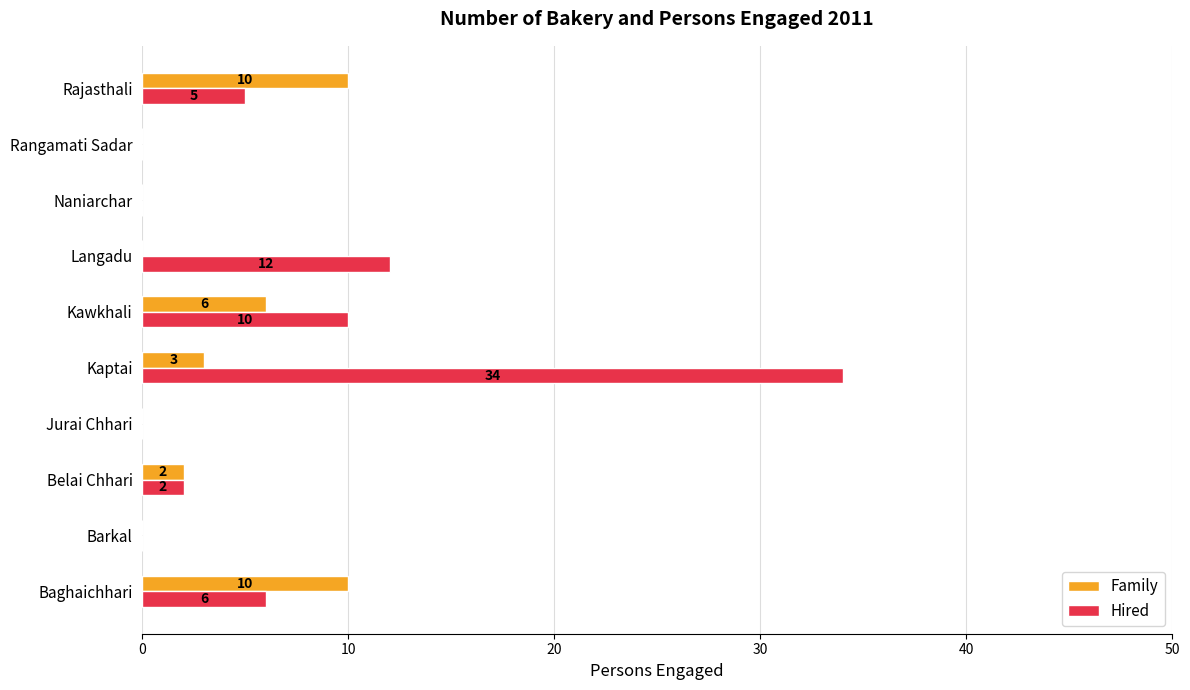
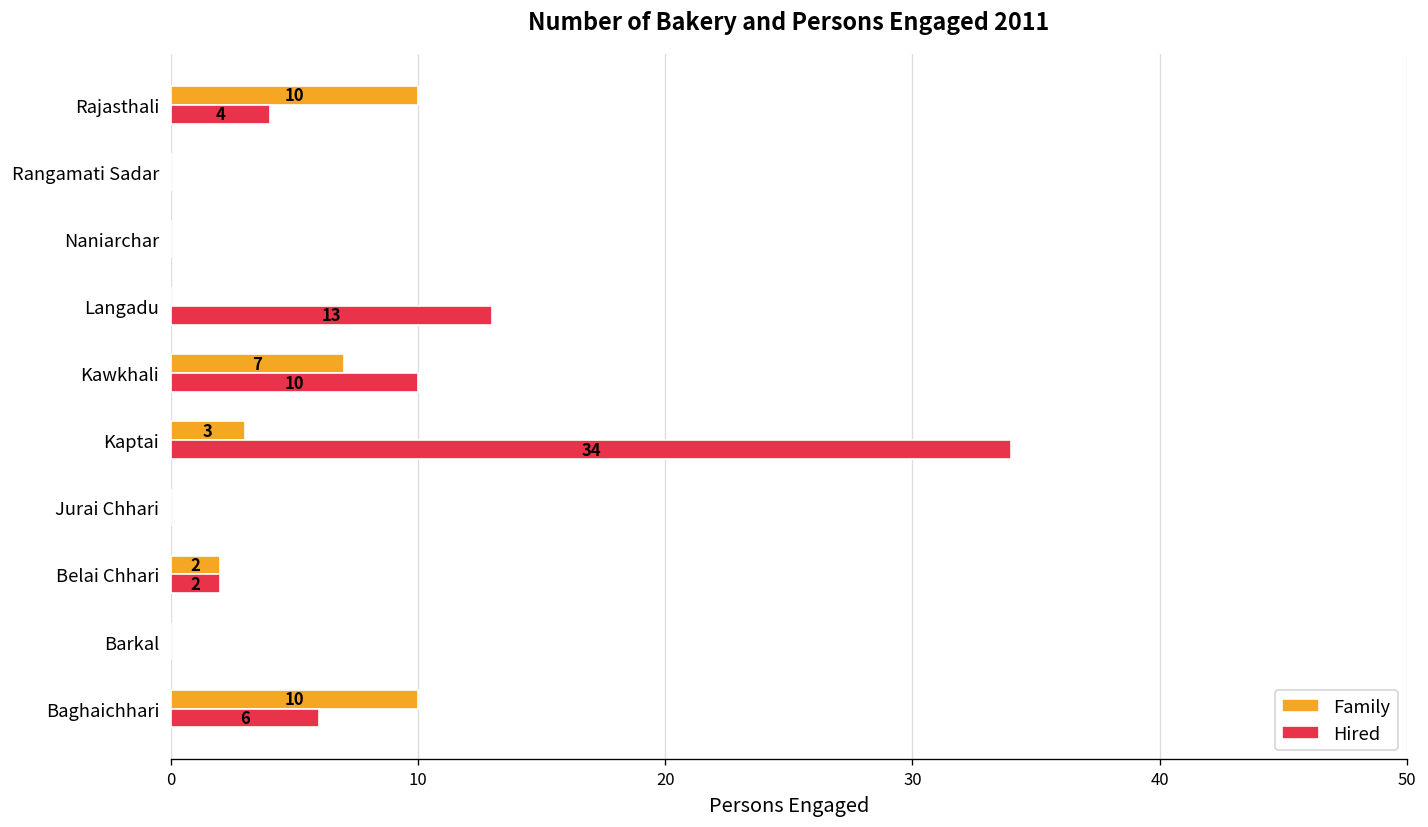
  {
    "Family": {
      "Rajasthali": 10,
-     "Kawkhali": 6,
+     "Kawkhali": 7,
      "Kaptai": 3,
      "Belai Chhari": 2,
      "Baghaichhari": 10
    },
    "Hired": {
-     "Rajasthali": 5,
-     "Langadu": 12,
+     "Rajasthali": 4,
+     "Langadu": 13,
      "Kawkhali": 10,
      "Kaptai": 34,
      "Belai Chhari": 2,
      "Baghaichhari": 6
    }
  }
